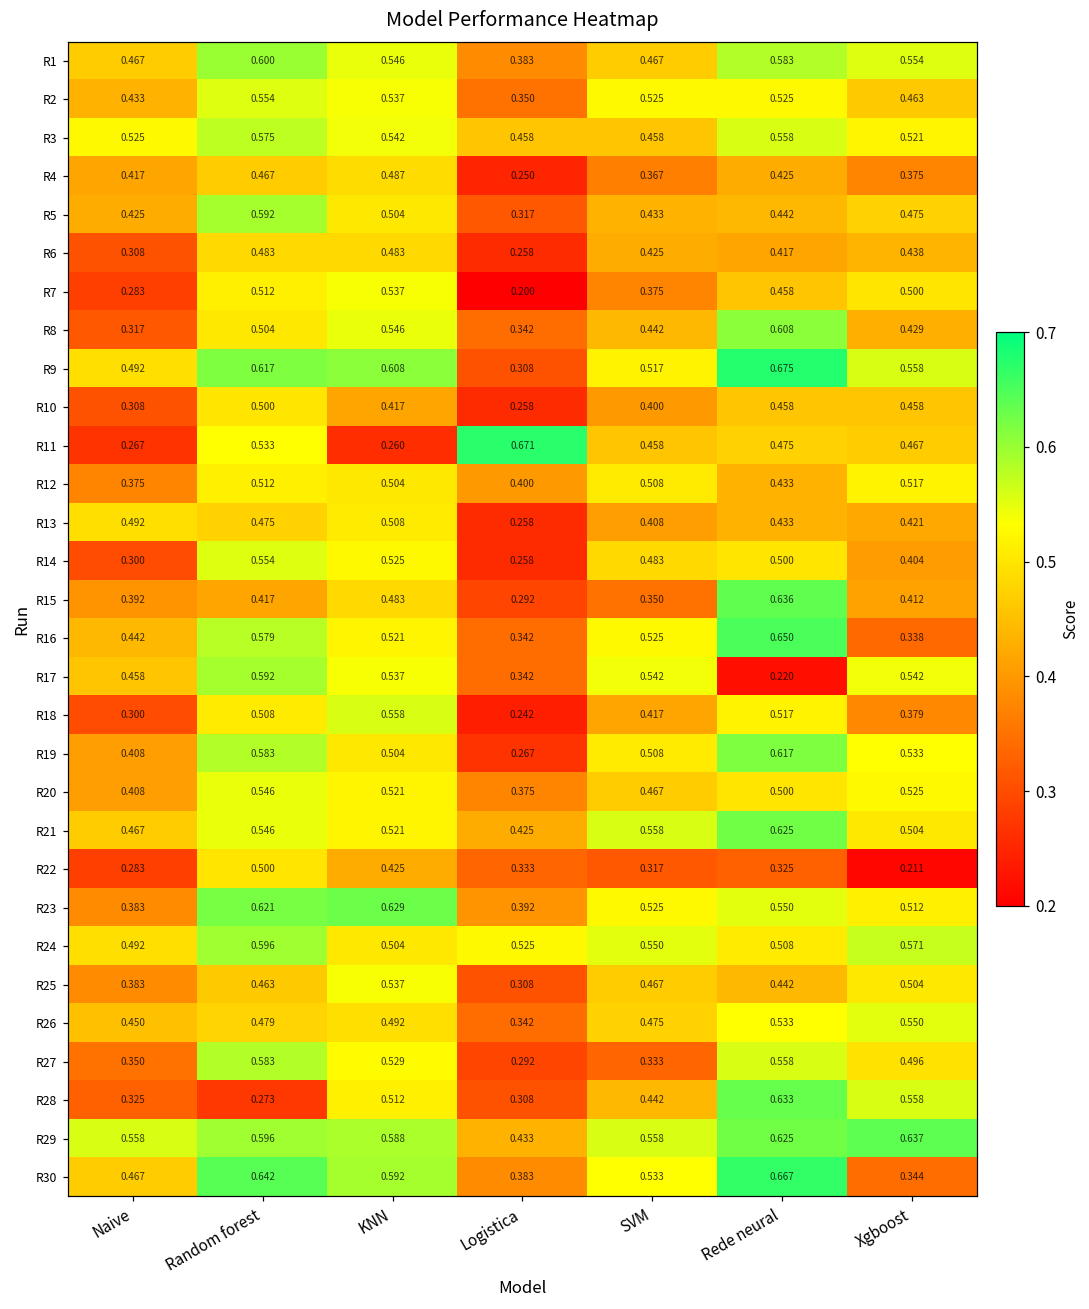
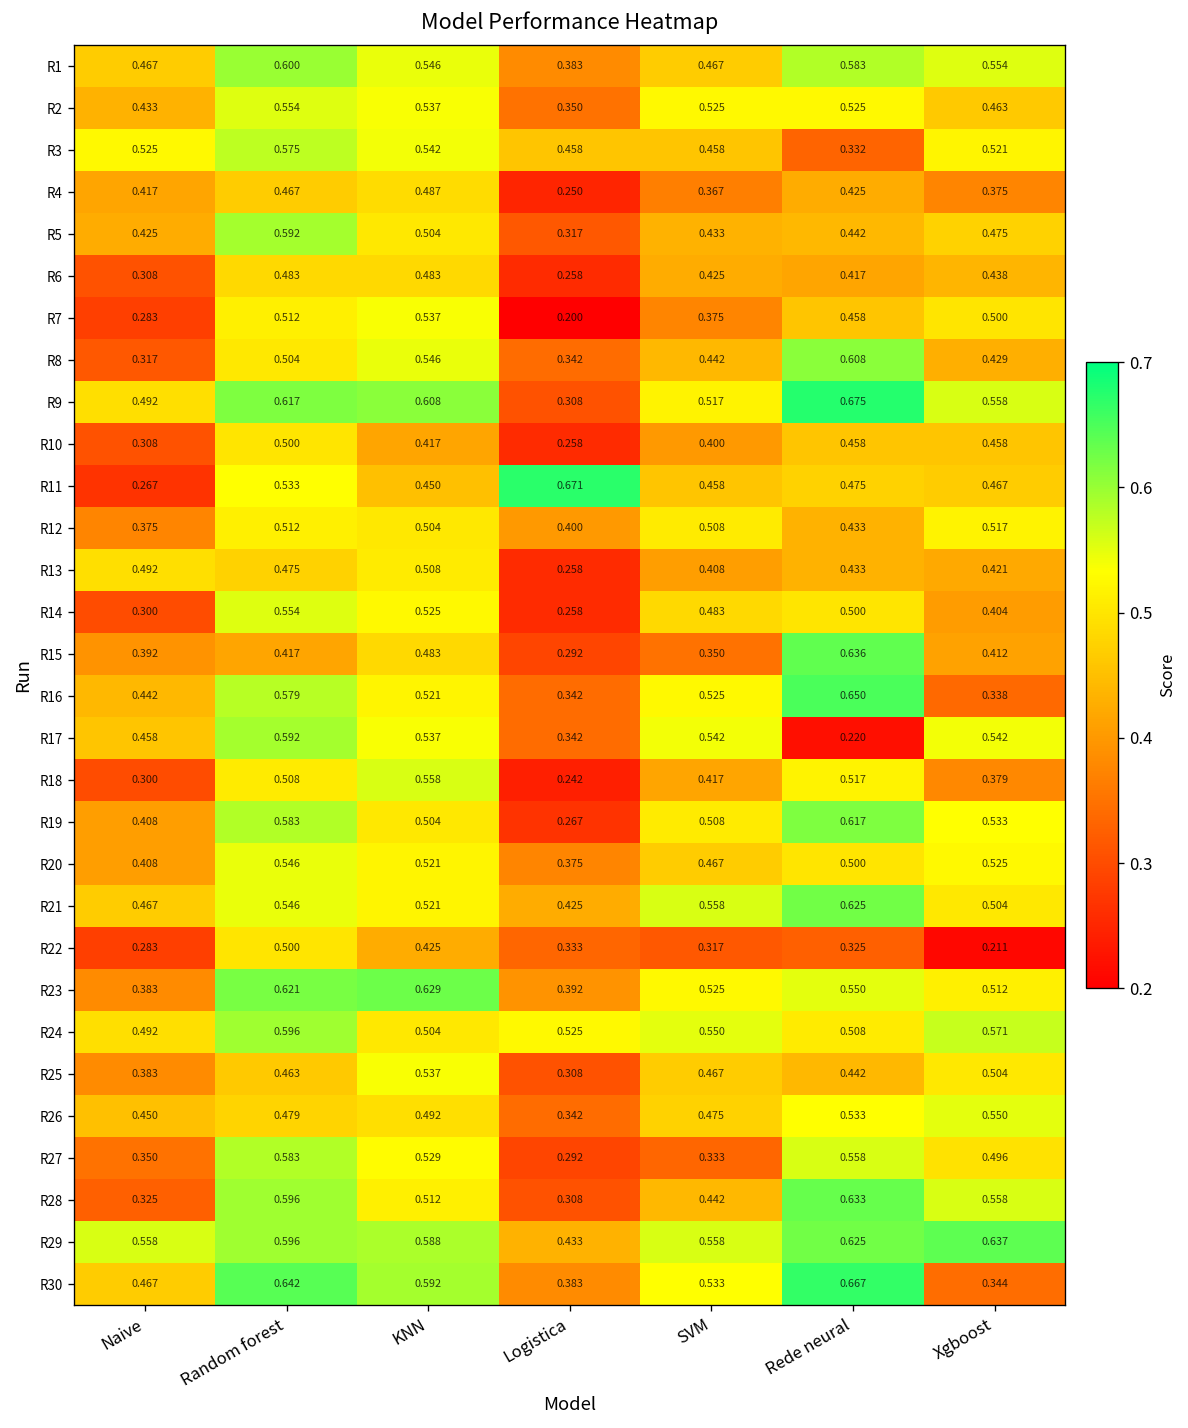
  {
    "R3": {
      "Naive": 0.525,
      "Random forest": 0.575,
      "KNN": 0.542,
      "Logistica": 0.458,
      "SVM": 0.458,
-     "Rede neural": 0.558,
+     "Rede neural": 0.332,
      "Xgboost": 0.521
    },
    "R11": {
      "Naive": 0.267,
      "Random forest": 0.533,
-     "KNN": 0.260,
+     "KNN": 0.450,
      "Logistica": 0.671,
      "SVM": 0.458,
      "Rede neural": 0.475,
      "Xgboost": 0.467
    },
    "R28": {
      "Naive": 0.325,
-     "Random forest": 0.273,
+     "Random forest": 0.596,
      "KNN": 0.512,
      "Logistica": 0.308,
      "SVM": 0.442,
      "Rede neural": 0.633,
      "Xgboost": 0.558
    }
  }
